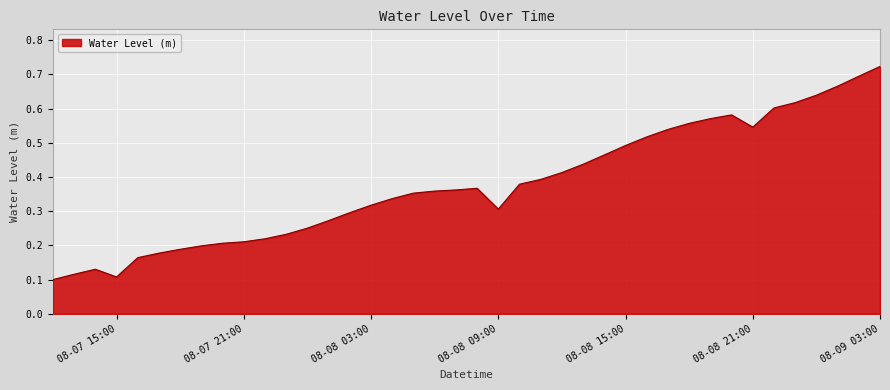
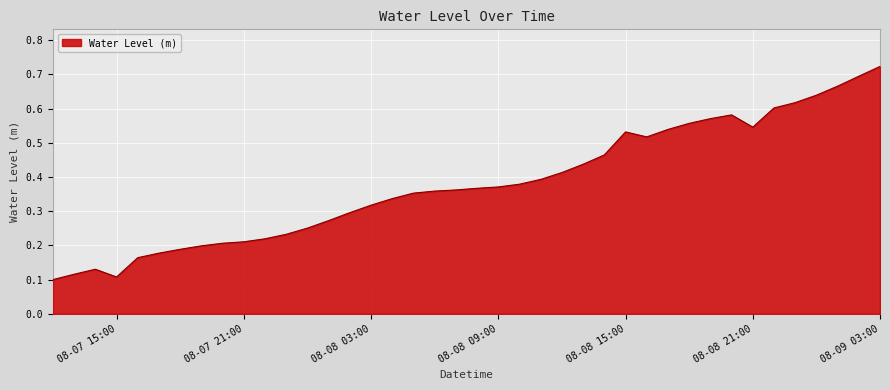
  {
    "08-07 15:00": 0.11,
    "08-07 21:00": 0.21,
    "08-08 03:00": 0.32,
-   "08-08 09:00": 0.31,
-   "08-08 15:00": 0.49,
+   "08-08 09:00": 0.37,
+   "08-08 15:00": 0.53,
    "08-08 21:00": 0.55,
    "08-09 03:00": 0.72
  }
